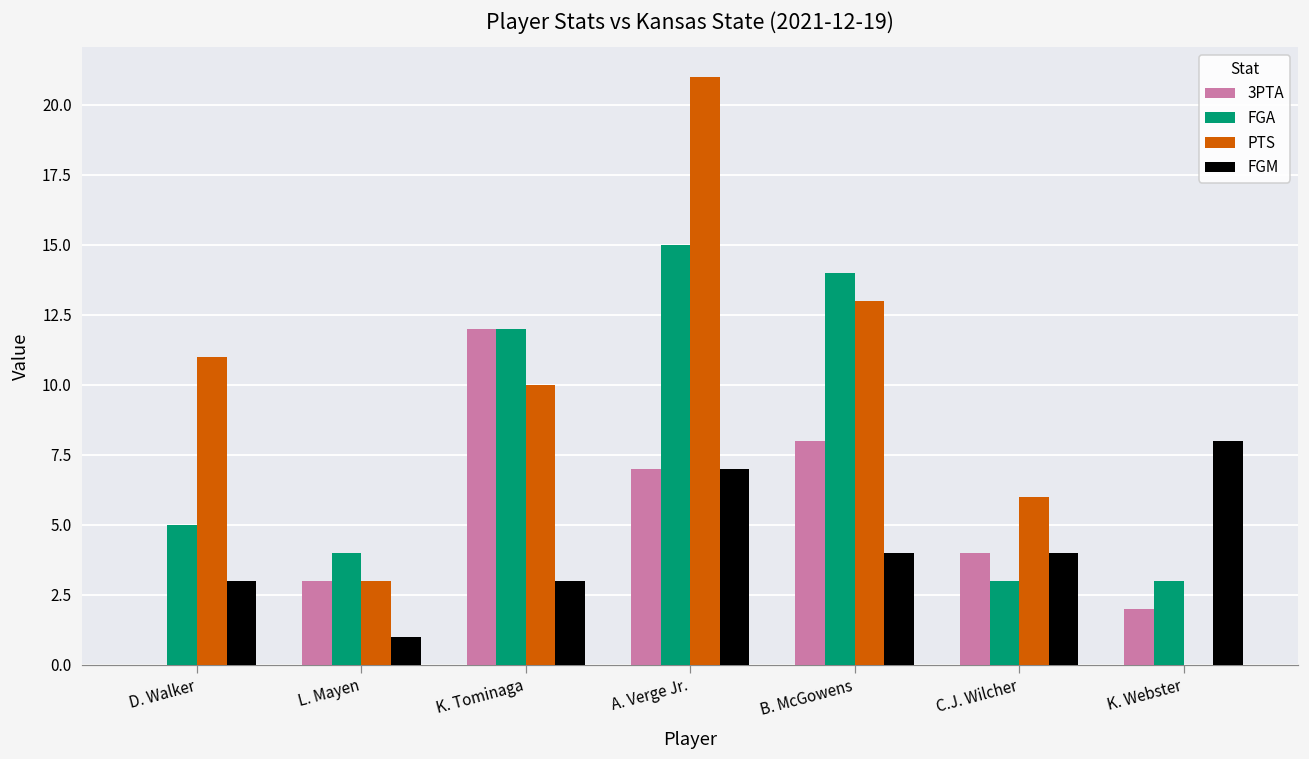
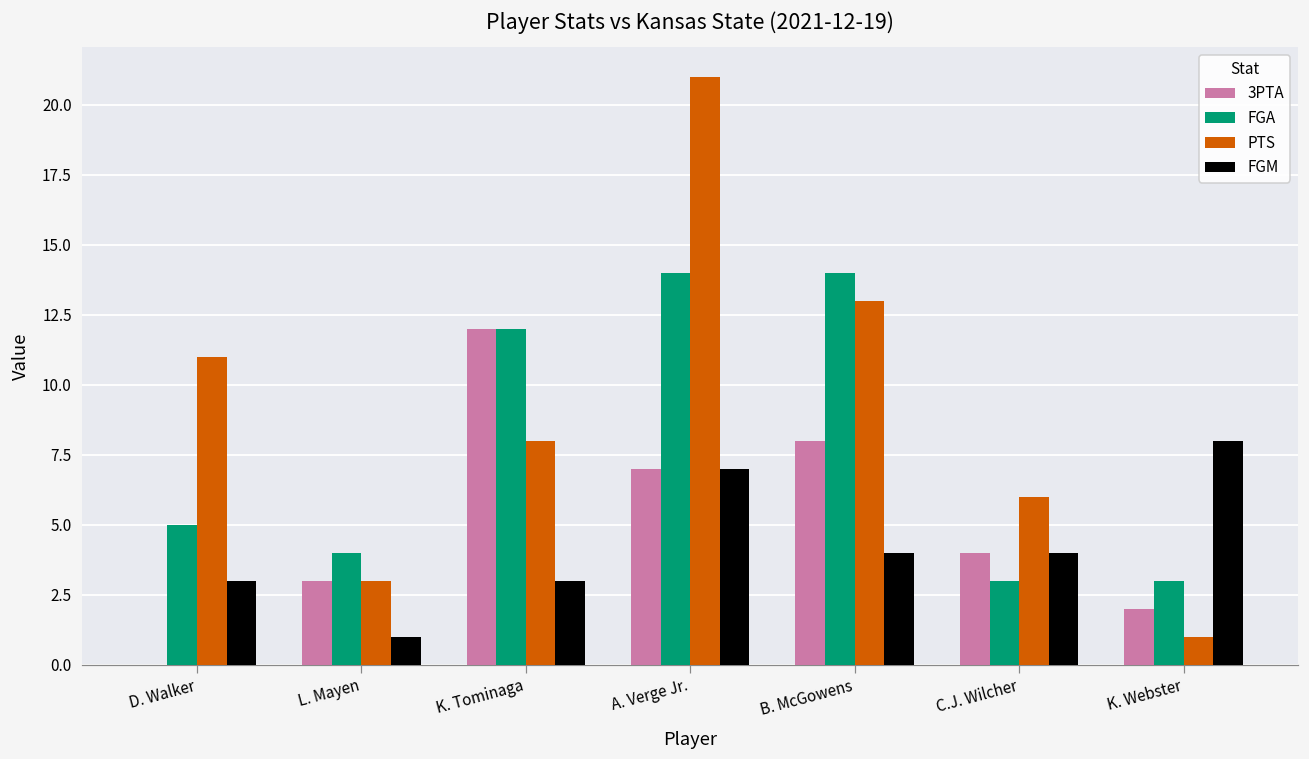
  {
    "3PTA": {
      "D. Walker": 0,
      "L. Mayen": 3,
      "K. Tominaga": 12,
      "A. Verge Jr.": 7,
      "B. McGowens": 8,
      "C.J. Wilcher": 4,
      "K. Webster": 2
    },
    "FGA": {
      "D. Walker": 5,
      "L. Mayen": 4,
      "K. Tominaga": 12,
-     "A. Verge Jr.": 15,
+     "A. Verge Jr.": 14,
      "B. McGowens": 14,
      "C.J. Wilcher": 3,
      "K. Webster": 3
    },
    "PTS": {
      "D. Walker": 11,
      "L. Mayen": 3,
-     "K. Tominaga": 10,
+     "K. Tominaga": 8,
      "A. Verge Jr.": 21,
      "B. McGowens": 13,
      "C.J. Wilcher": 6,
-     "K. Webster": 0
+     "K. Webster": 1
    },
    "FGM": {
      "D. Walker": 3,
      "L. Mayen": 1,
      "K. Tominaga": 3,
      "A. Verge Jr.": 7,
      "B. McGowens": 4,
      "C.J. Wilcher": 4,
      "K. Webster": 8
    }
  }
